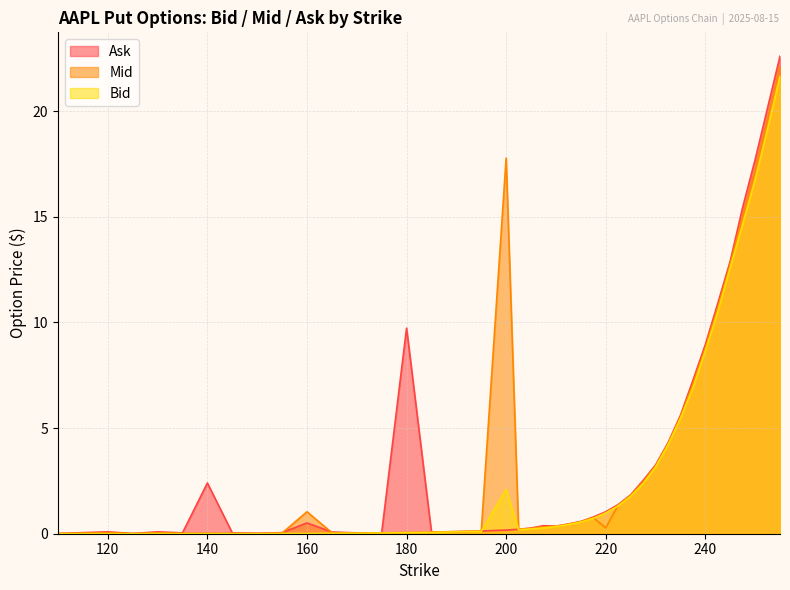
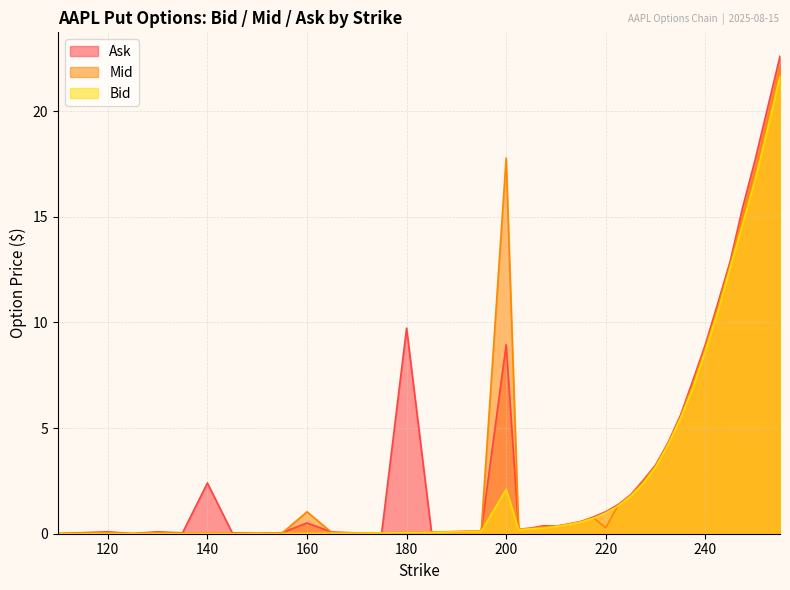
  {
    "Ask": {
      "140": 2.4,
      "160": 0.5,
      "180": 9.7,
-     "200": 0.2,
+     "200": 8.9,
      "240": 9.0
    },
    "Mid": {
      "160": 1.0,
      "200": 17.8,
      "220": 0.3,
      "240": 8.8
    },
    "Bid": {
      "160": 0.0,
      "200": 2.1,
      "240": 8.7
    }
  }
